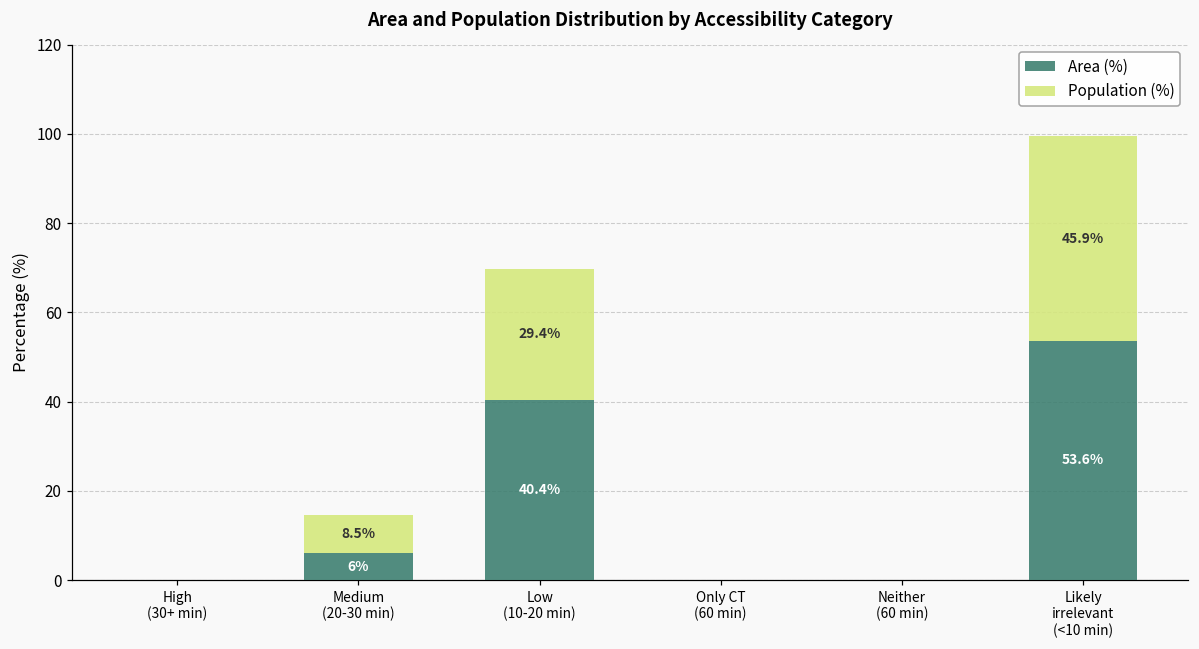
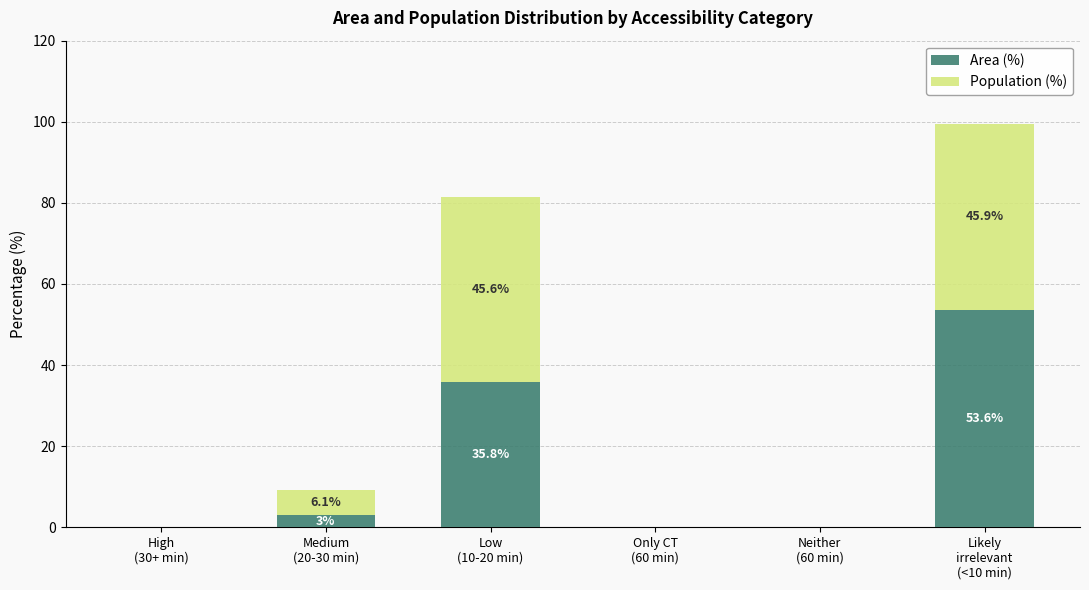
  {
    "Area (%)": {
-     "Medium (20-30 min)": "6%",
-     "Low (10-20 min)": "40.4%",
+     "Medium (20-30 min)": "3%",
+     "Low (10-20 min)": "35.8%",
      "Likely irrelevant (<10 min)": "53.6%"
    },
    "Population (%)": {
-     "Medium (20-30 min)": "8.5%",
-     "Low (10-20 min)": "29.4%",
+     "Medium (20-30 min)": "6.1%",
+     "Low (10-20 min)": "45.6%",
      "Likely irrelevant (<10 min)": "45.9%"
    }
  }
